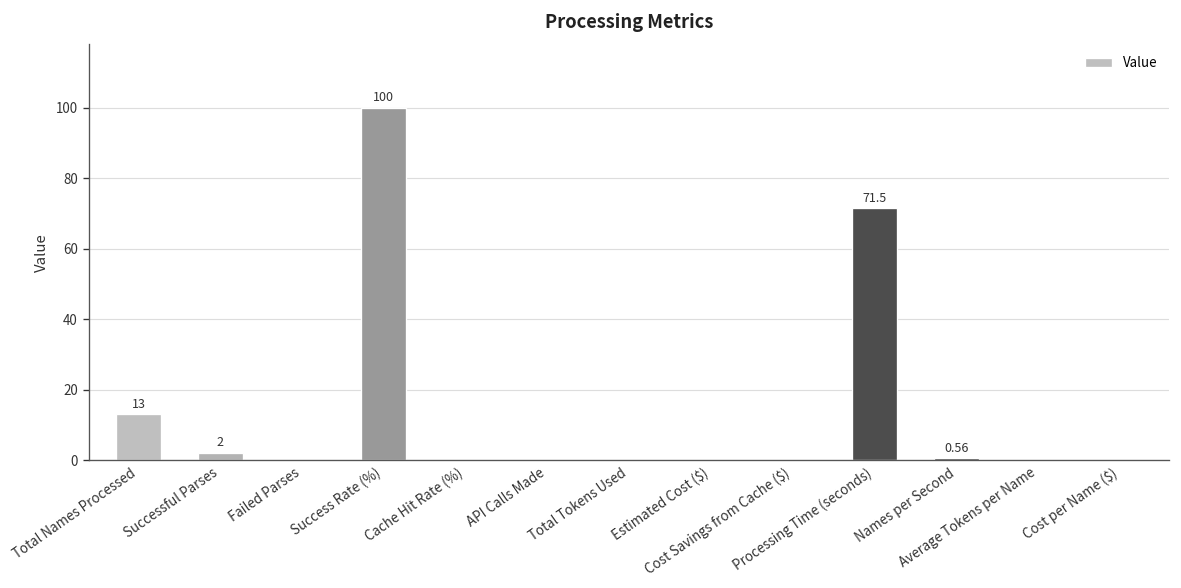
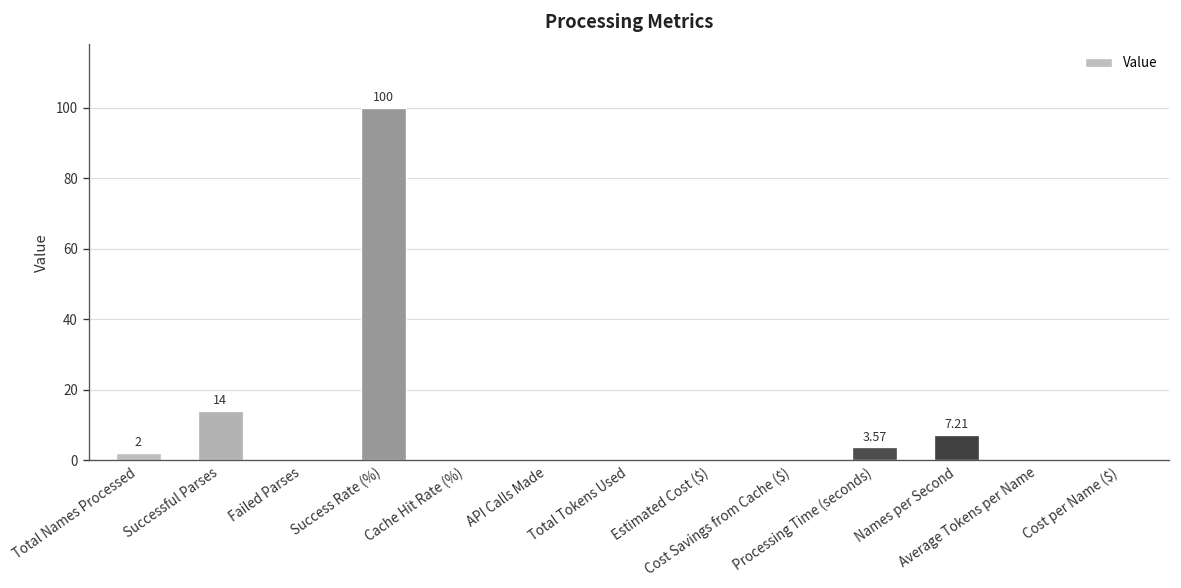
  {
-   "Total Names Processed": 13,
-   "Successful Parses": 2,
+   "Total Names Processed": 2,
+   "Successful Parses": 14,
    "Success Rate (%)": 100,
-   "Processing Time (seconds)": 71.5,
-   "Names per Second": 0.56
+   "Processing Time (seconds)": 3.57,
+   "Names per Second": 7.21
  }
